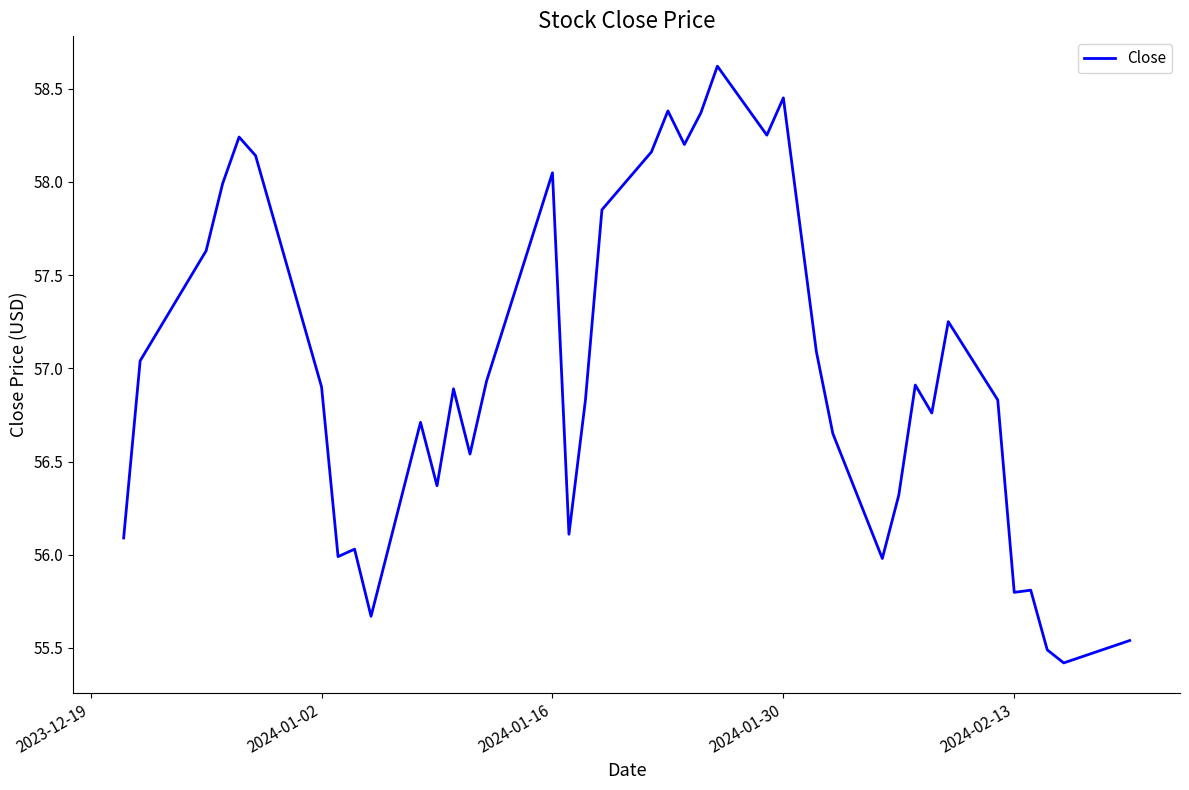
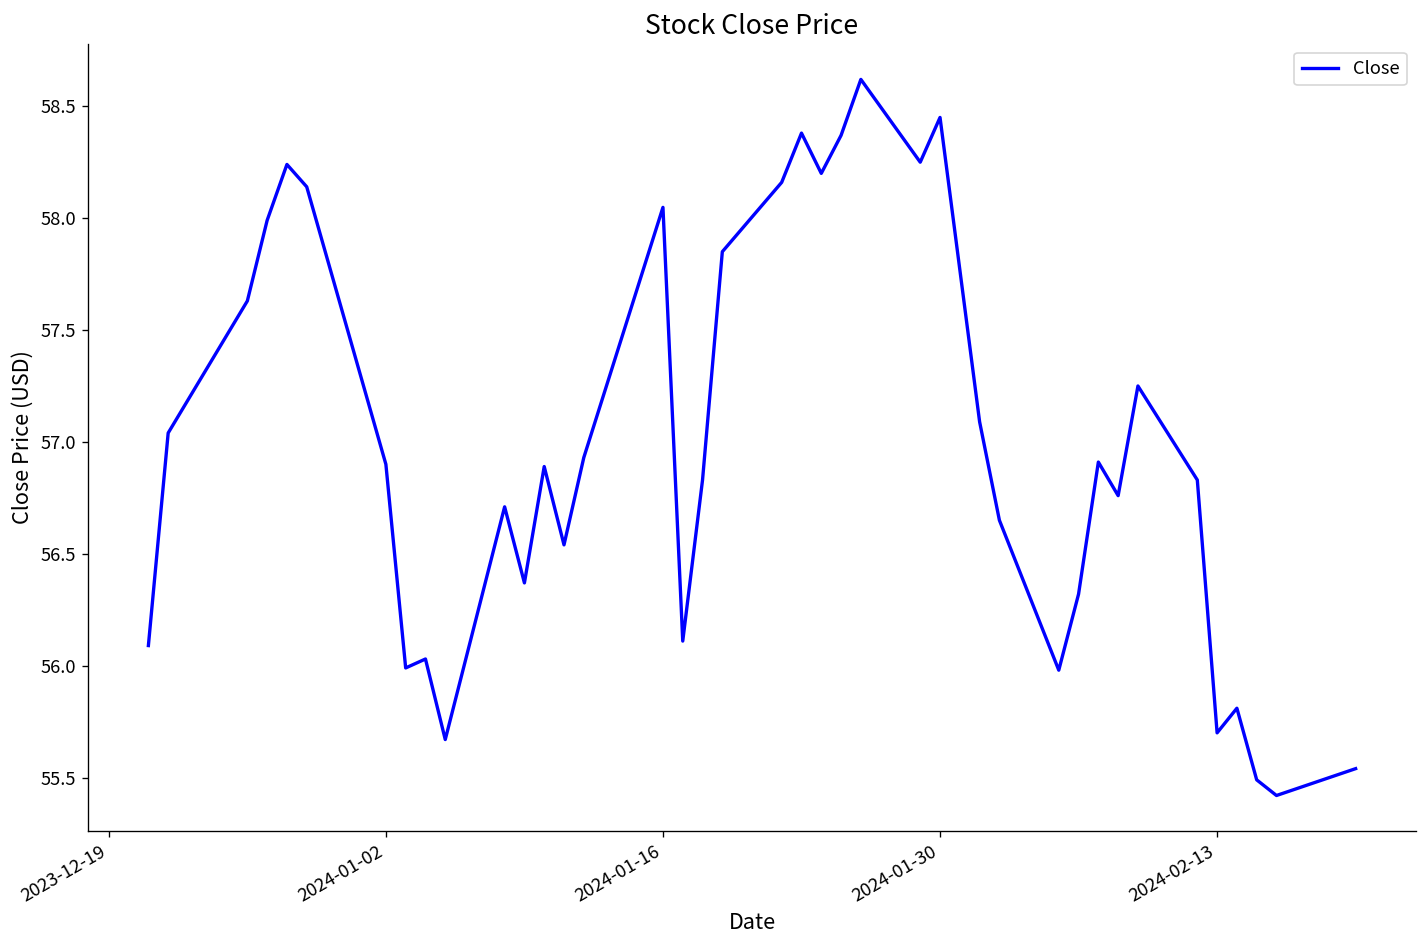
  {
    "2024-01-02": 56.90,
    "2024-01-16": 58.05,
    "2024-01-30": 58.45,
-   "2024-02-13": 55.80
+   "2024-02-13": 55.70
  }
